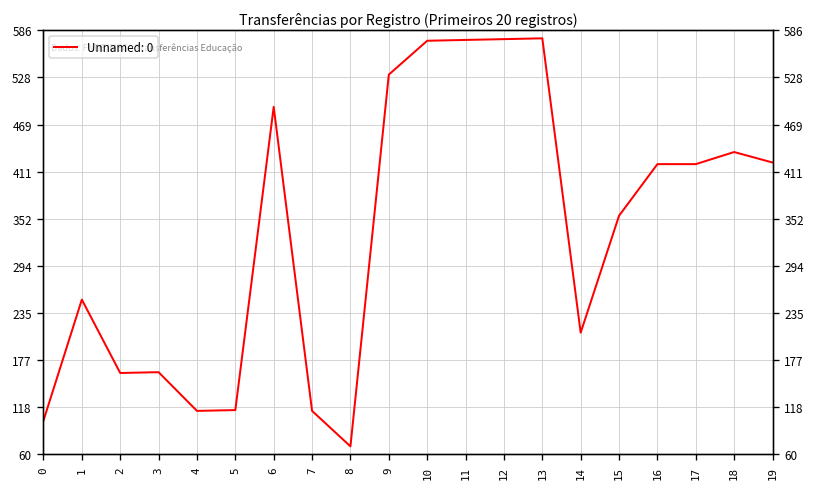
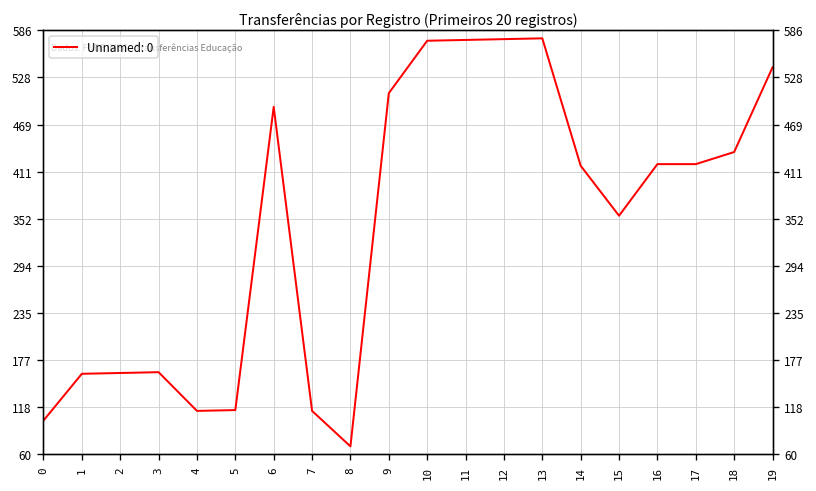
  {
    "0": 100,
-   "1": 250,
+   "1": 160,
    "2": 160,
    "3": 160,
    "4": 110,
    "5": 120,
    "6": 490,
    "7": 110,
    "8": 70,
-   "9": 530,
+   "9": 510,
    "10": 570,
    "11": 570,
    "12": 580,
    "13": 580,
-   "14": 210,
+   "14": 420,
    "15": 360,
    "16": 420,
    "17": 420,
    "18": 440,
-   "19": 420
+   "19": 540
  }
